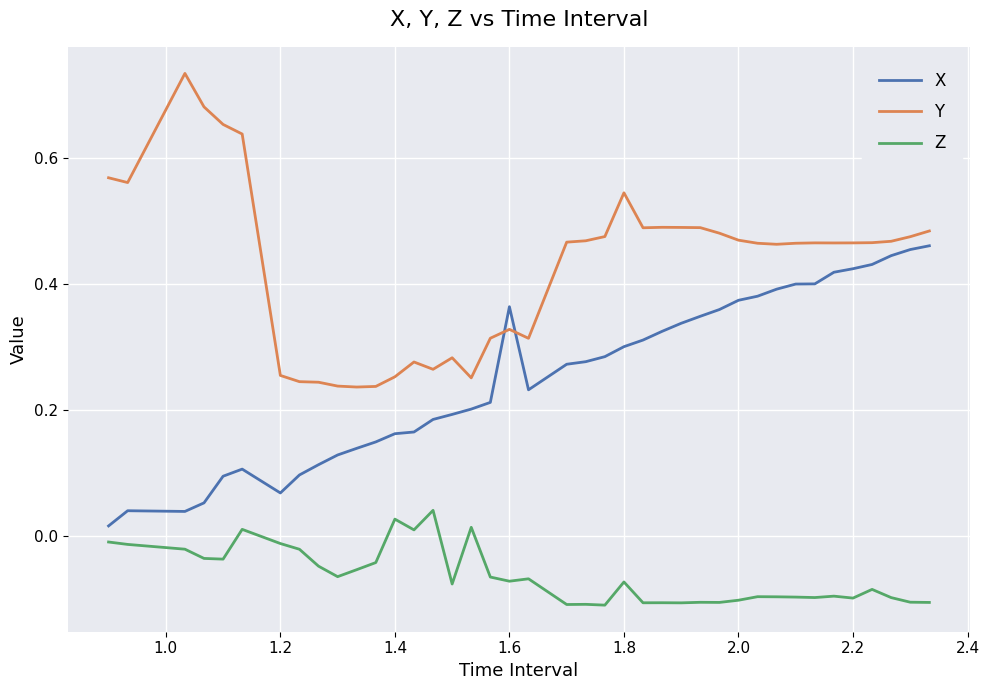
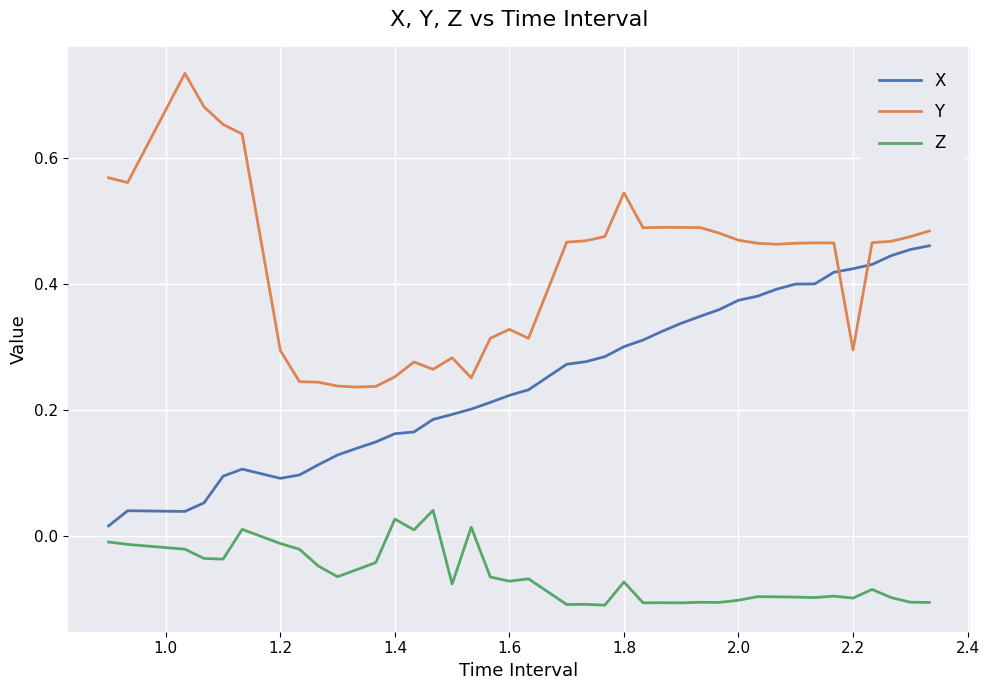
  {
    "X": {
-     "1.2": 0.07,
+     "1.2": 0.09,
      "1.4": 0.16,
-     "1.6": 0.36,
+     "1.6": 0.22,
      "1.8": 0.30,
      "2.0": 0.37,
      "2.2": 0.42
    },
    "Y": {
-     "1.2": 0.26,
+     "1.2": 0.29,
      "1.4": 0.25,
      "1.6": 0.33,
      "1.8": 0.55,
      "2.0": 0.47,
-     "2.2": 0.47
+     "2.2": 0.30
    },
    "Z": {
      "1.2": -0.01,
      "1.4": 0.03,
      "1.6": -0.07,
      "1.8": -0.07,
      "2.0": -0.10,
      "2.2": -0.10
    }
  }
